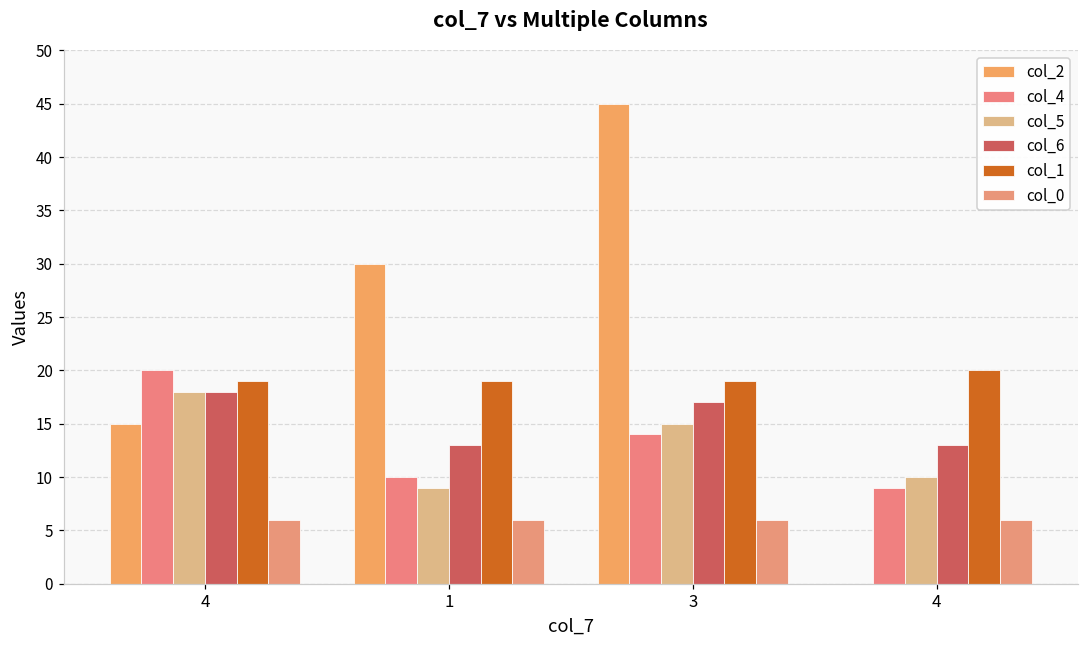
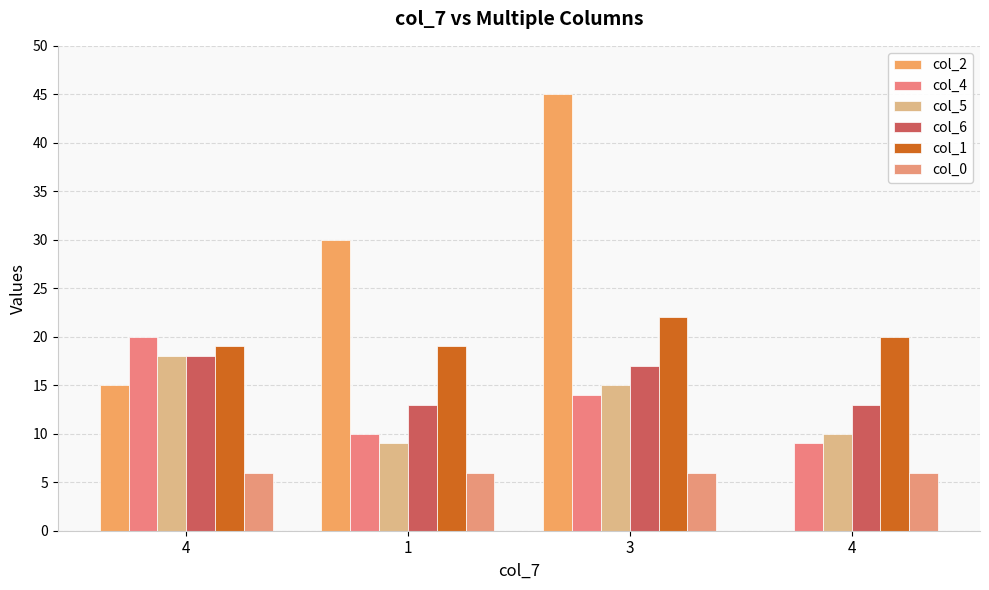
  {
    "col_6": {
      "1": 13,
      "3": 17
    },
    "col_1": {
      "1": 19,
-     "3": 19
+     "3": 22
    }
  }
